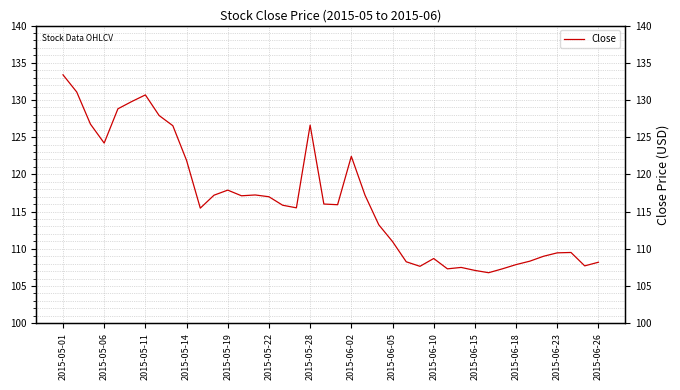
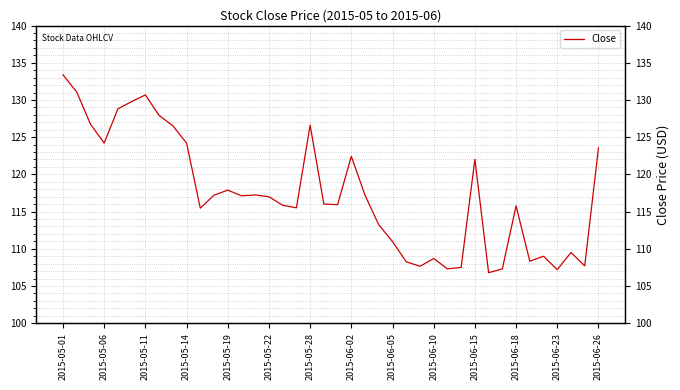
  {
    "2015-05-01": 133,
    "2015-05-06": 124,
    "2015-05-11": 131,
-   "2015-05-14": 122,
+   "2015-05-14": 124,
    "2015-05-19": 118,
    "2015-05-22": 117,
    "2015-05-28": 127,
    "2015-06-02": 122,
    "2015-06-05": 111,
    "2015-06-10": 109,
-   "2015-06-15": 107,
-   "2015-06-18": 108,
-   "2015-06-23": 109,
-   "2015-06-26": 108
+   "2015-06-15": 122,
+   "2015-06-18": 116,
+   "2015-06-23": 107,
+   "2015-06-26": 124
  }
